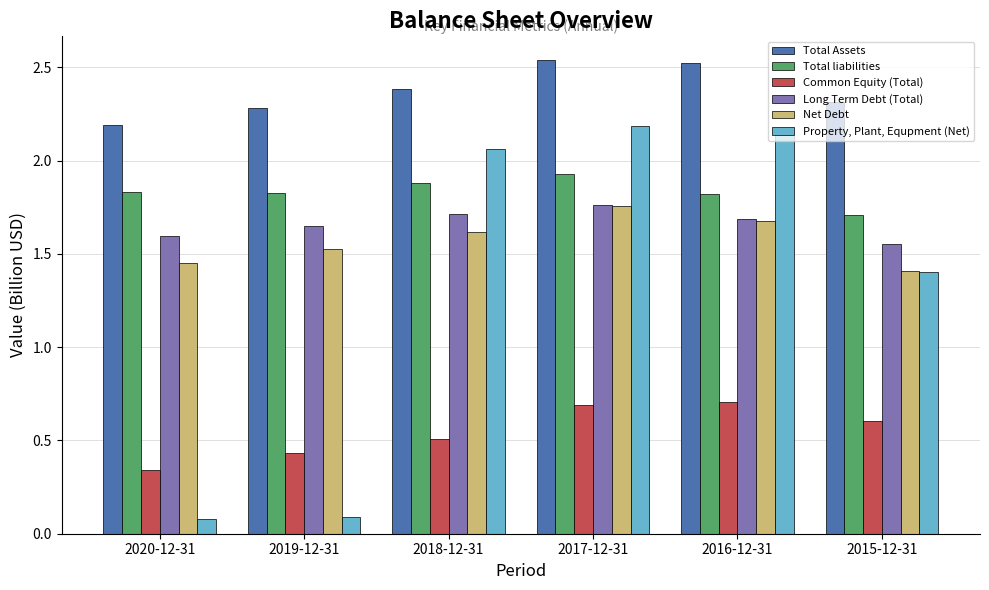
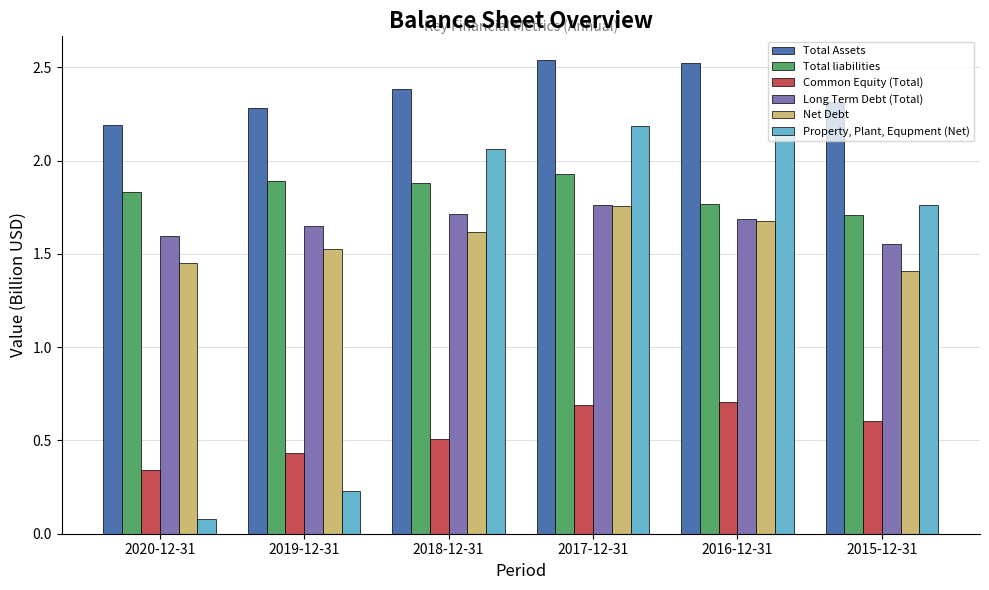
  {
    "Total liabilities": {
      "2020-12-31": 1.83,
-     "2019-12-31": 1.83,
+     "2019-12-31": 1.89,
      "2018-12-31": 1.88,
      "2017-12-31": 1.93,
-     "2016-12-31": 1.82,
+     "2016-12-31": 1.77,
      "2015-12-31": 1.71
    },
    "Common Equity (Total)": {
      "2020-12-31": 0.34,
      "2019-12-31": 0.43,
      "2018-12-31": 0.51,
      "2017-12-31": 0.69,
      "2016-12-31": 0.71,
      "2015-12-31": 0.61
    },
    "Net Debt": {
      "2020-12-31": 1.45,
      "2019-12-31": 1.53,
      "2018-12-31": 1.62,
      "2017-12-31": 1.76,
      "2016-12-31": 1.68,
      "2015-12-31": 1.41
    },
    "Property, Plant, Equpment (Net)": {
      "2020-12-31": 0.08,
-     "2019-12-31": 0.09,
+     "2019-12-31": 0.23,
      "2018-12-31": 2.06,
      "2017-12-31": 2.19,
-     "2015-12-31": 1.40
+     "2015-12-31": 1.76
    }
  }
